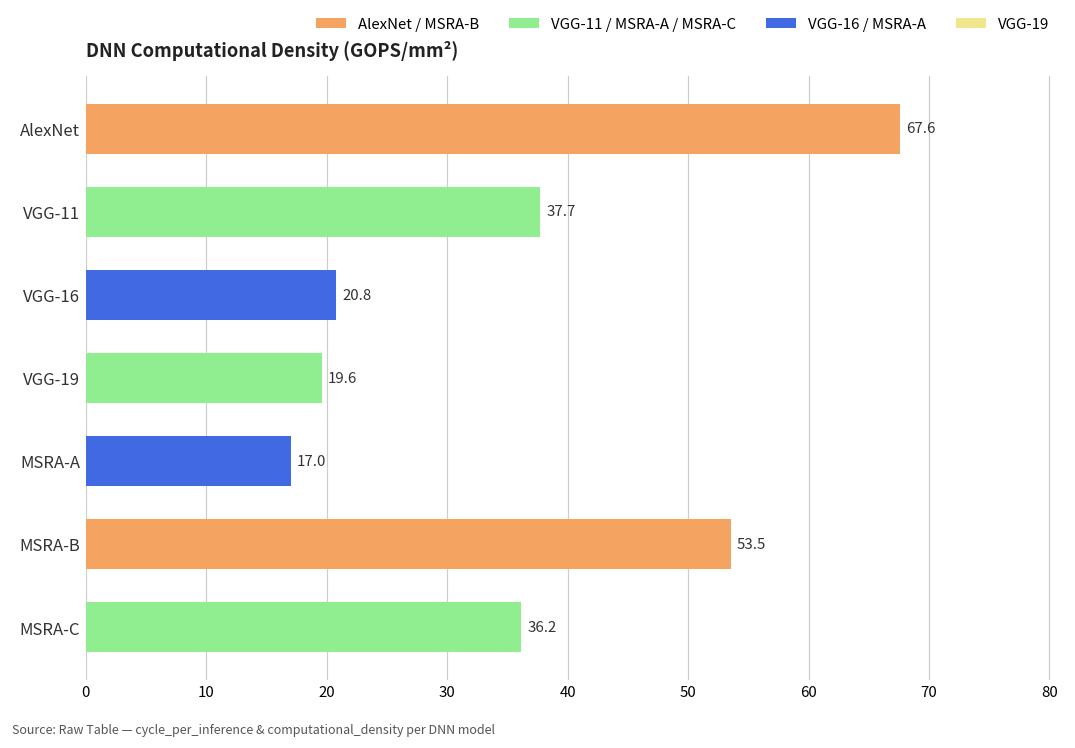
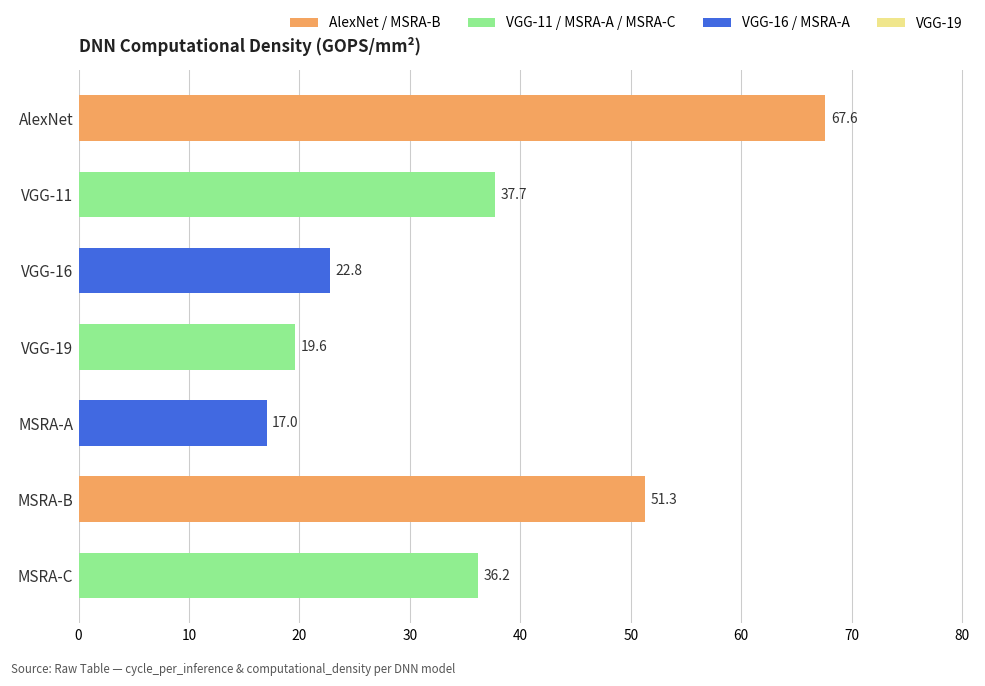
  {
    "AlexNet": 67.6,
    "VGG-11": 37.7,
-   "VGG-16": 20.8,
+   "VGG-16": 22.8,
    "VGG-19": 19.6,
    "MSRA-A": 17.0,
-   "MSRA-B": 53.5,
+   "MSRA-B": 51.3,
    "MSRA-C": 36.2
  }
